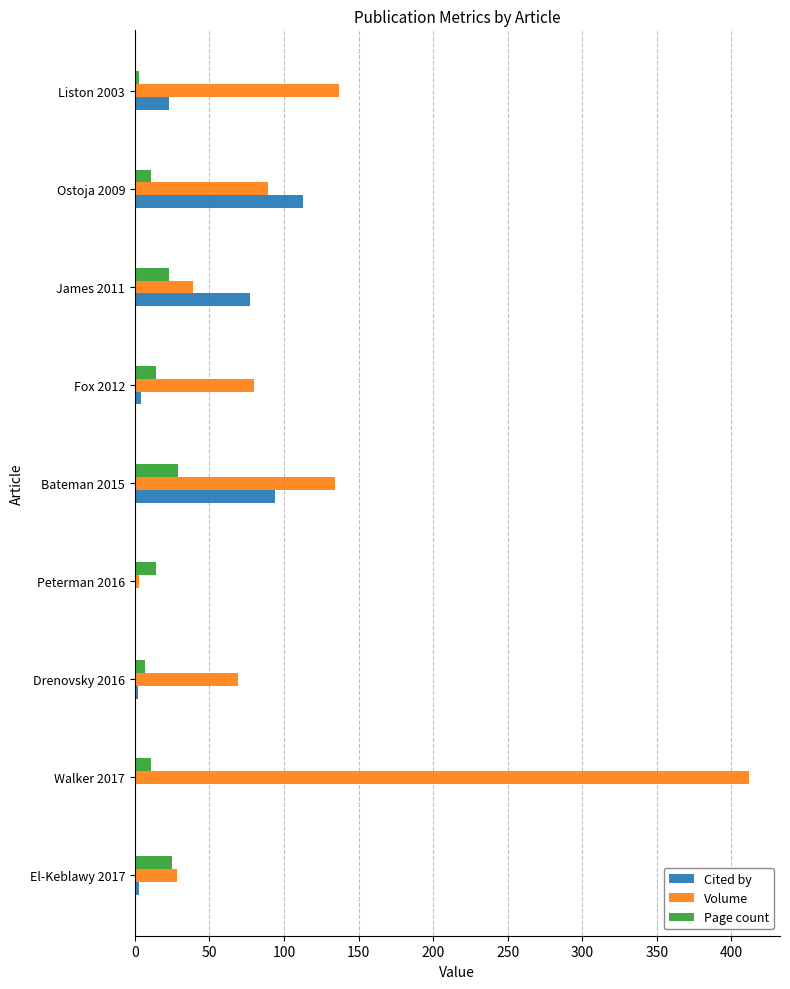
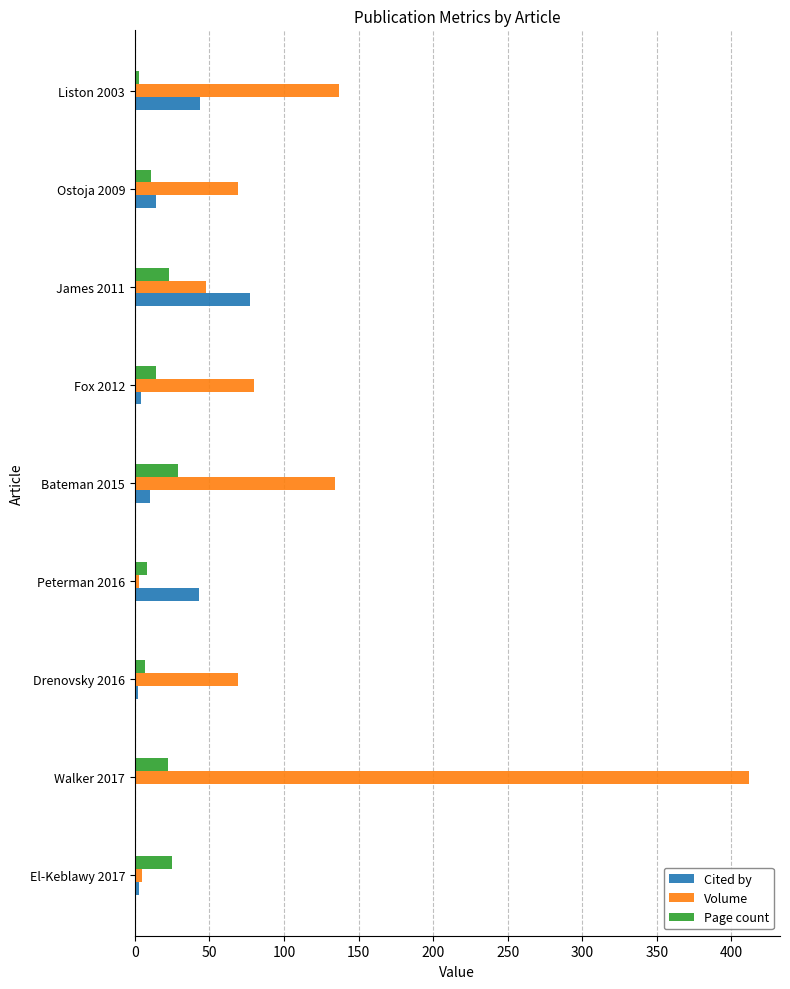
  {
    "Cited by": {
-     "Liston 2003": 23,
-     "Ostoja 2009": 113,
+     "Liston 2003": 44,
+     "Ostoja 2009": 14,
      "James 2011": 77,
      "Fox 2012": 4,
-     "Bateman 2015": 94,
-     "Peterman 2016": 0,
+     "Bateman 2015": 10,
+     "Peterman 2016": 43,
      "Drenovsky 2016": 2,
      "Walker 2017": 0,
      "El-Keblawy 2017": 3
    },
    "Volume": {
      "Liston 2003": 137,
-     "Ostoja 2009": 89,
-     "James 2011": 39,
+     "Ostoja 2009": 69,
+     "James 2011": 48,
      "Fox 2012": 80,
      "Bateman 2015": 134,
      "Peterman 2016": 3,
      "Drenovsky 2016": 69,
      "Walker 2017": 412,
-     "El-Keblawy 2017": 28
+     "El-Keblawy 2017": 5
    },
    "Page count": {
      "Liston 2003": 3,
      "Ostoja 2009": 11,
      "James 2011": 23,
      "Fox 2012": 14,
      "Bateman 2015": 29,
-     "Peterman 2016": 14,
+     "Peterman 2016": 8,
      "Drenovsky 2016": 7,
-     "Walker 2017": 11,
+     "Walker 2017": 22,
      "El-Keblawy 2017": 25
    }
  }
